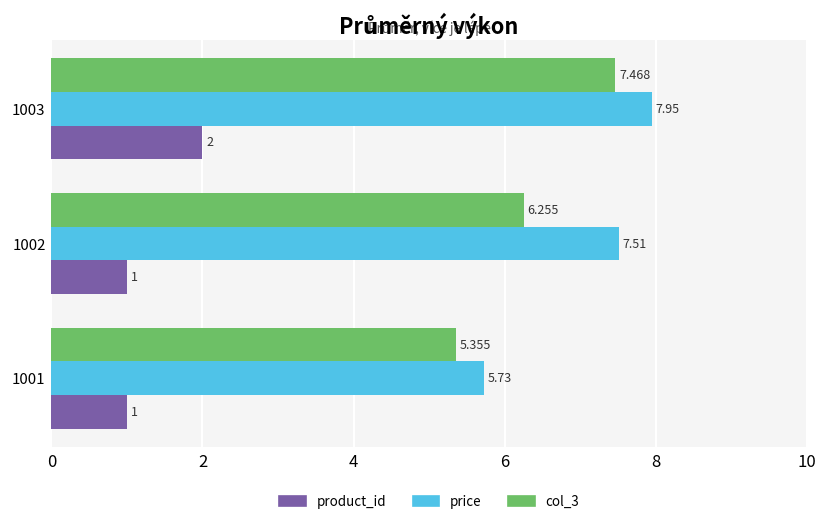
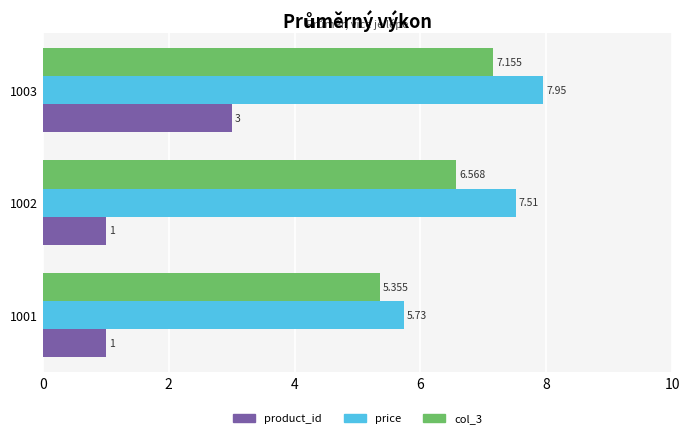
  {
    "product_id": {
-     "1003": 2,
+     "1003": 3,
      "1002": 1,
      "1001": 1
    },
    "price": {
      "1003": 7.95,
      "1002": 7.51,
      "1001": 5.73
    },
    "col_3": {
-     "1003": 7.468,
-     "1002": 6.255,
+     "1003": 7.155,
+     "1002": 6.568,
      "1001": 5.355
    }
  }
